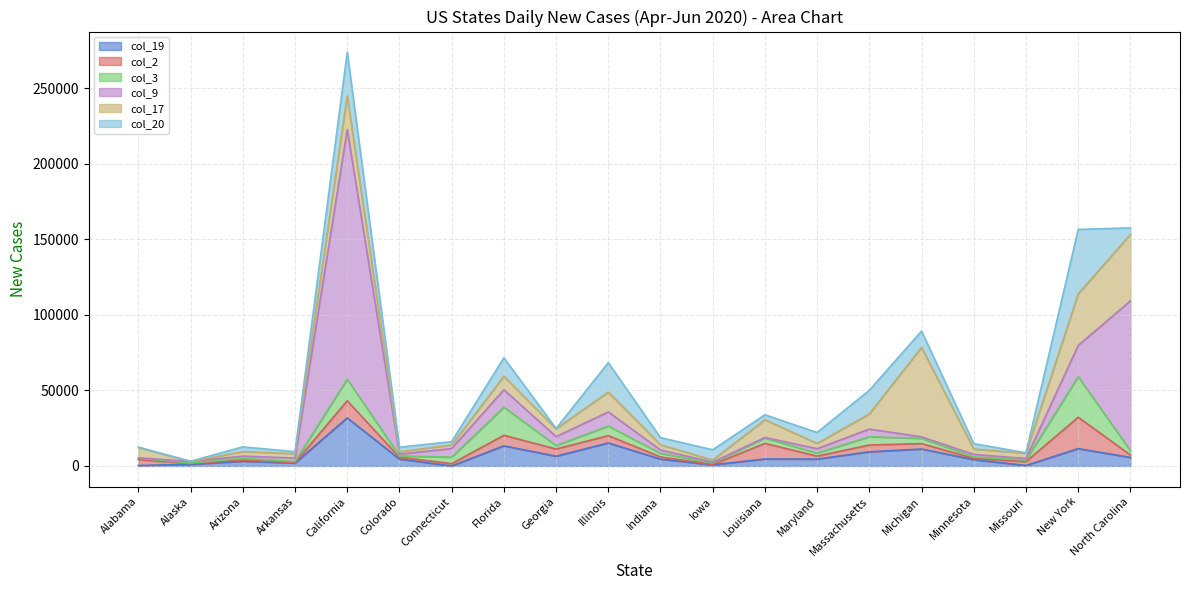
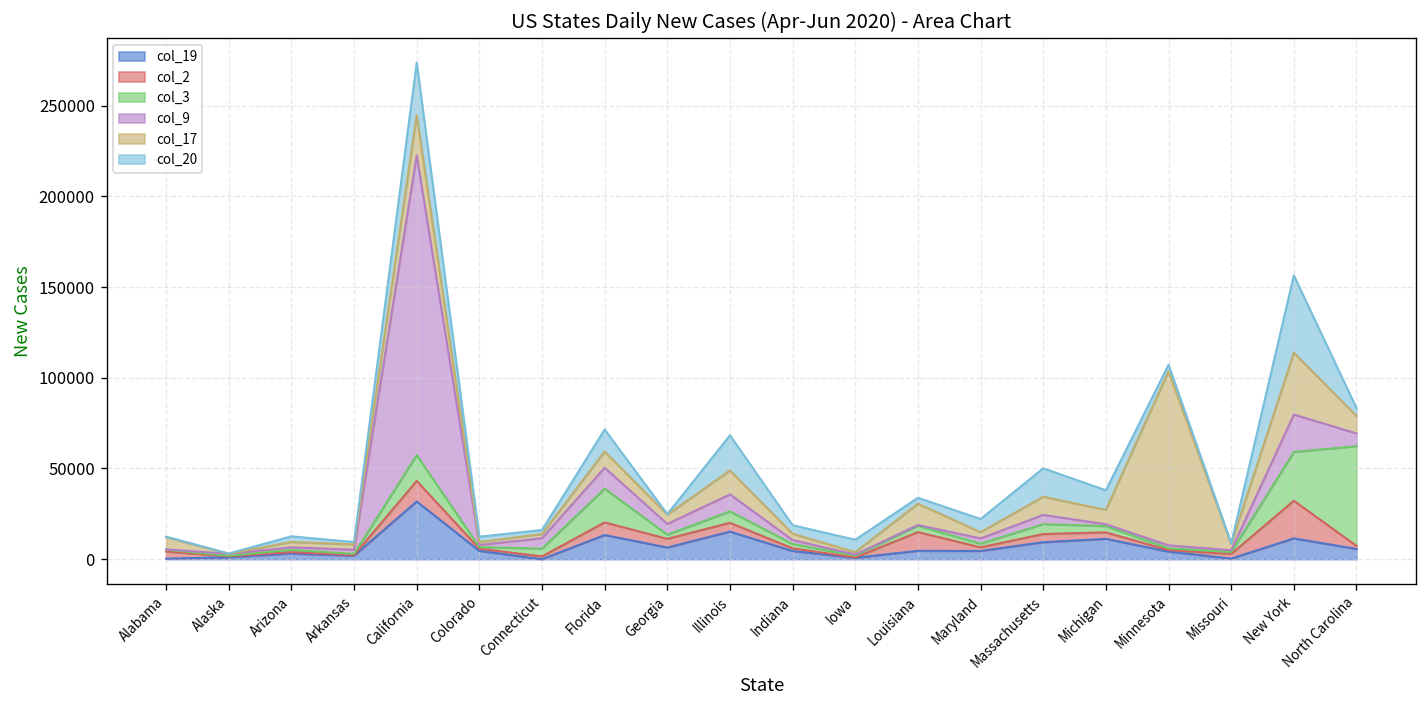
  {
    "col_19": {
      "Alabama": 0,
      "California": 32000,
      "Florida": 13000,
      "Georgia": 6000,
      "Illinois": 15000,
      "Louisiana": 5000,
      "Maryland": 5000,
      "Massachusetts": 9000,
      "Michigan": 11000,
      "Missouri": 0,
      "New York": 11000
    },
    "col_2": {
      "California": 11000,
      "Florida": 7000,
      "Georgia": 5000,
      "Illinois": 5000,
      "Louisiana": 10000,
      "Maryland": 2000,
      "Massachusetts": 5000,
      "Michigan": 4000,
      "New York": 21000
    },
    "col_3": {
      "California": 14000,
      "Connecticut": 4000,
      "Florida": 19000,
      "Georgia": 2000,
      "Illinois": 6000,
      "Indiana": 2000,
      "Maryland": 2000,
      "Massachusetts": 5000,
      "New York": 27000,
-     "North Carolina": 3000
+     "North Carolina": 55000
    },
    "col_9": {
      "Arkansas": 2000,
      "California": 165000,
      "Connecticut": 6000,
      "Florida": 12000,
      "Georgia": 6000,
      "Illinois": 9000,
      "Indiana": 2000,
      "Maryland": 3000,
      "Massachusetts": 5000,
      "New York": 21000,
-     "North Carolina": 99000
+     "North Carolina": 7000
    },
    "col_17": {
      "Arizona": 3000,
      "California": 22000,
      "Connecticut": 2000,
      "Florida": 9000,
      "Illinois": 13000,
      "Indiana": 3000,
      "Louisiana": 12000,
      "Maryland": 3000,
      "Massachusetts": 10000,
-     "Michigan": 59000,
-     "Minnesota": 4000,
+     "Michigan": 8000,
+     "Minnesota": 96000,
      "New York": 34000,
-     "North Carolina": 44000
+     "North Carolina": 10000
    },
    "col_20": {
      "Arizona": 3000,
      "California": 29000,
      "Colorado": 3000,
      "Connecticut": 2000,
      "Florida": 12000,
      "Illinois": 19000,
      "Indiana": 5000,
      "Iowa": 7000,
      "Louisiana": 3000,
      "Maryland": 7000,
      "Massachusetts": 16000,
      "Michigan": 11000,
      "Minnesota": 4000,
      "New York": 43000,
      "North Carolina": 4000
    }
  }
